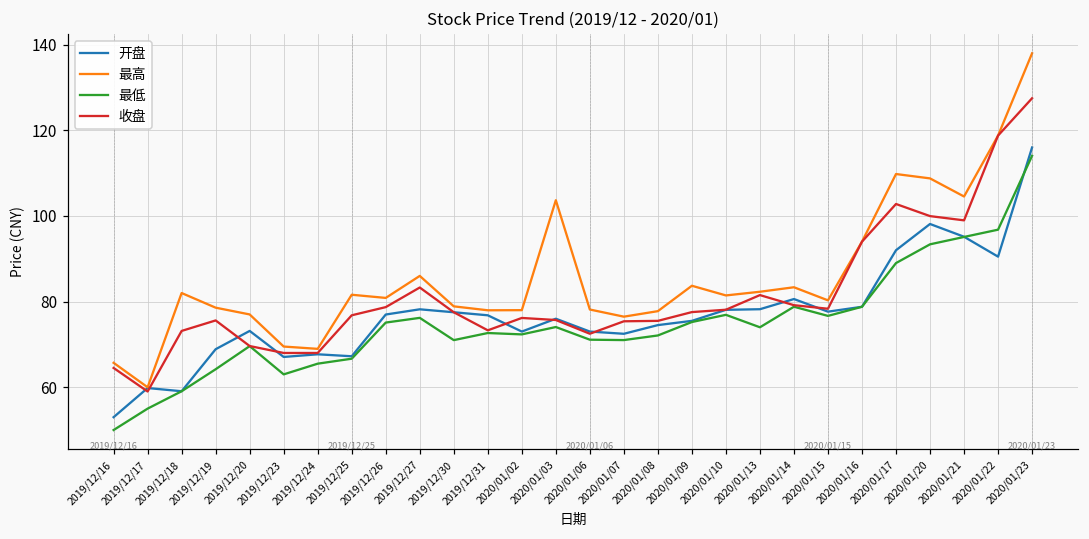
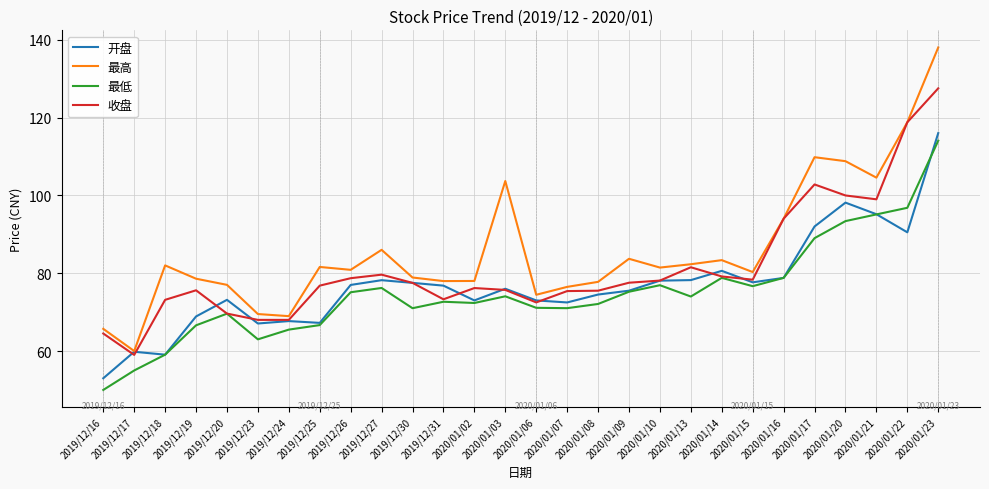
  {
    "开盘": {
      "2019/12/16": 53,
      "2019/12/19": 69,
      "2019/12/20": 73,
      "2019/12/23": 67,
      "2019/12/26": 77,
      "2019/12/27": 78,
      "2019/12/31": 77,
      "2020/01/02": 73,
      "2020/01/07": 72,
      "2020/01/08": 75,
      "2020/01/13": 78,
      "2020/01/14": 81,
      "2020/01/15": 78,
      "2020/01/17": 92,
      "2020/01/20": 98,
      "2020/01/22": 91,
      "2020/01/23": 116
    },
    "最高": {
      "2019/12/16": 66,
      "2019/12/18": 82,
      "2019/12/19": 79,
      "2019/12/20": 77,
      "2019/12/23": 70,
      "2019/12/24": 69,
      "2019/12/25": 82,
      "2019/12/26": 81,
      "2019/12/27": 86,
      "2019/12/30": 79,
      "2019/12/31": 78,
      "2020/01/02": 78,
      "2020/01/03": 104,
-     "2020/01/06": 78,
+     "2020/01/06": 74,
      "2020/01/07": 76,
      "2020/01/08": 78,
      "2020/01/09": 84,
      "2020/01/10": 81,
      "2020/01/13": 82,
      "2020/01/14": 83,
      "2020/01/15": 80,
      "2020/01/17": 110,
      "2020/01/20": 109,
      "2020/01/21": 105,
      "2020/01/23": 138
    },
    "最低": {
      "2019/12/17": 55,
-     "2019/12/19": 64,
+     "2019/12/19": 67,
      "2019/12/23": 63,
      "2019/12/24": 66,
      "2019/12/26": 75,
      "2019/12/27": 76,
      "2019/12/30": 71,
      "2020/01/02": 72,
      "2020/01/03": 74,
      "2020/01/06": 71,
      "2020/01/07": 71,
      "2020/01/08": 72,
      "2020/01/10": 77,
      "2020/01/13": 74,
      "2020/01/15": 77,
      "2020/01/17": 89,
      "2020/01/20": 93,
      "2020/01/22": 97,
      "2020/01/23": 114
    },
    "收盘": {
      "2019/12/16": 65,
      "2019/12/17": 59,
      "2019/12/18": 73,
      "2019/12/19": 76,
      "2019/12/23": 68,
      "2019/12/25": 77,
      "2019/12/26": 79,
-     "2019/12/27": 83,
+     "2019/12/27": 80,
      "2020/01/02": 76,
      "2020/01/07": 75,
      "2020/01/08": 76,
      "2020/01/09": 78,
      "2020/01/13": 82,
      "2020/01/15": 78,
      "2020/01/17": 103,
      "2020/01/20": 100,
      "2020/01/21": 99,
      "2020/01/23": 128
    }
  }
